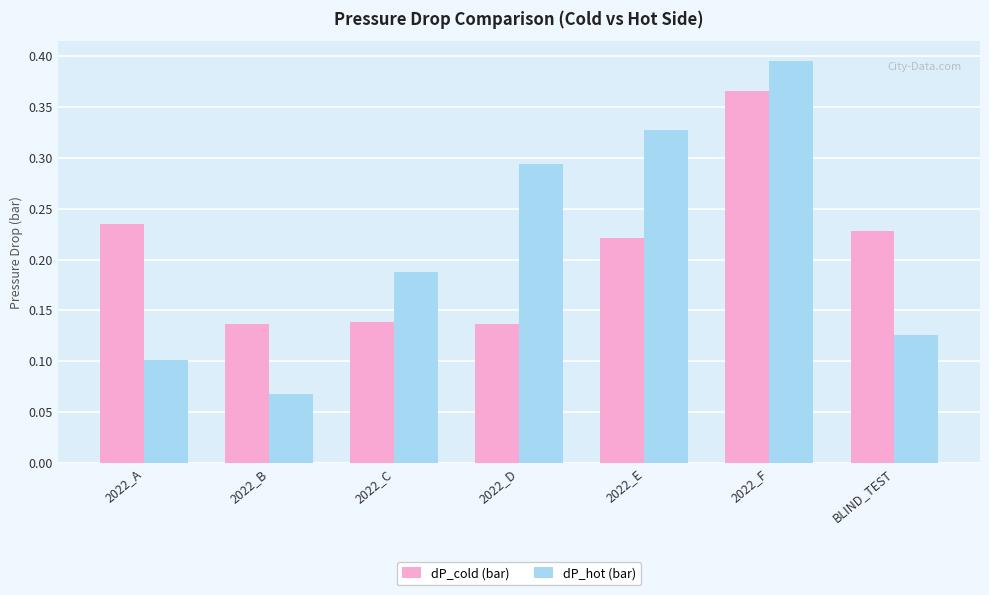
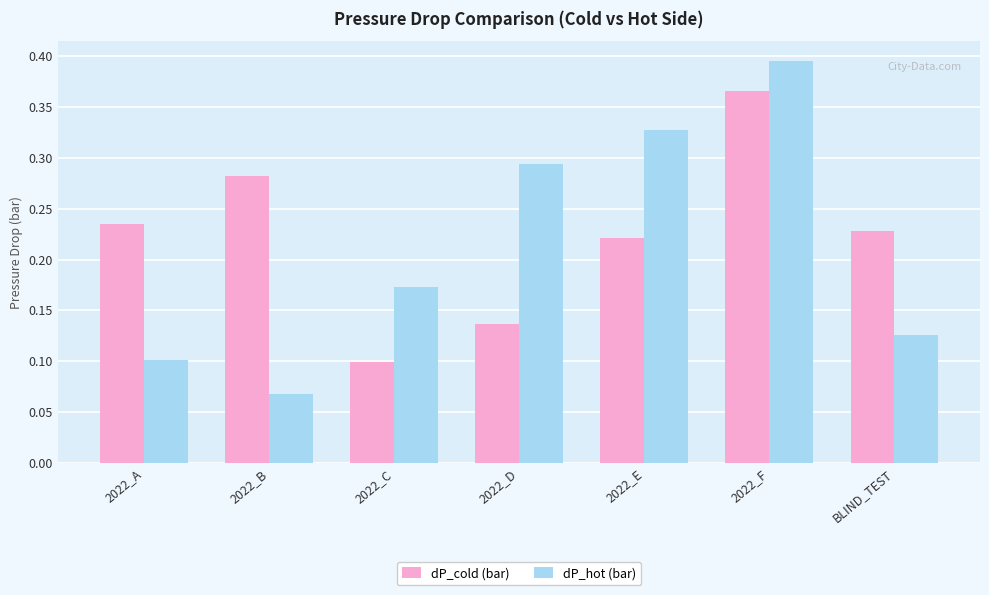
  {
    "dP_cold (bar)": {
      "2022_A": 0.235,
-     "2022_B": 0.137,
-     "2022_C": 0.138,
+     "2022_B": 0.282,
+     "2022_C": 0.099,
      "2022_D": 0.136,
      "2022_E": 0.221,
      "2022_F": 0.365,
      "BLIND_TEST": 0.228
    },
    "dP_hot (bar)": {
      "2022_A": 0.102,
      "2022_B": 0.067,
-     "2022_C": 0.188,
+     "2022_C": 0.173,
      "2022_D": 0.294,
      "2022_E": 0.327,
      "2022_F": 0.395,
      "BLIND_TEST": 0.126
    }
  }
